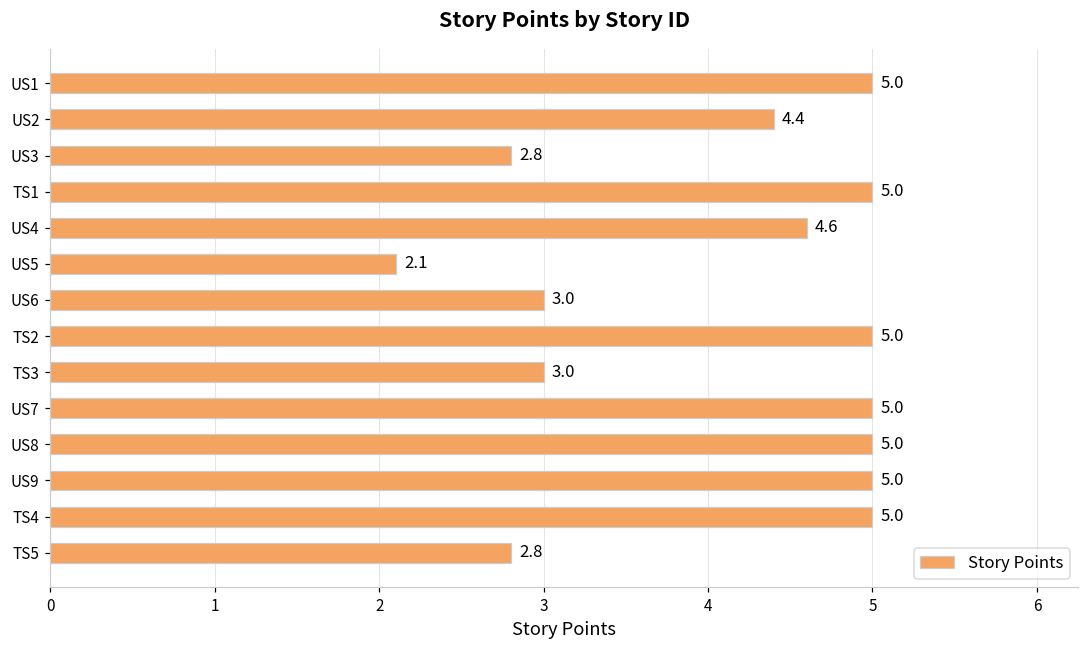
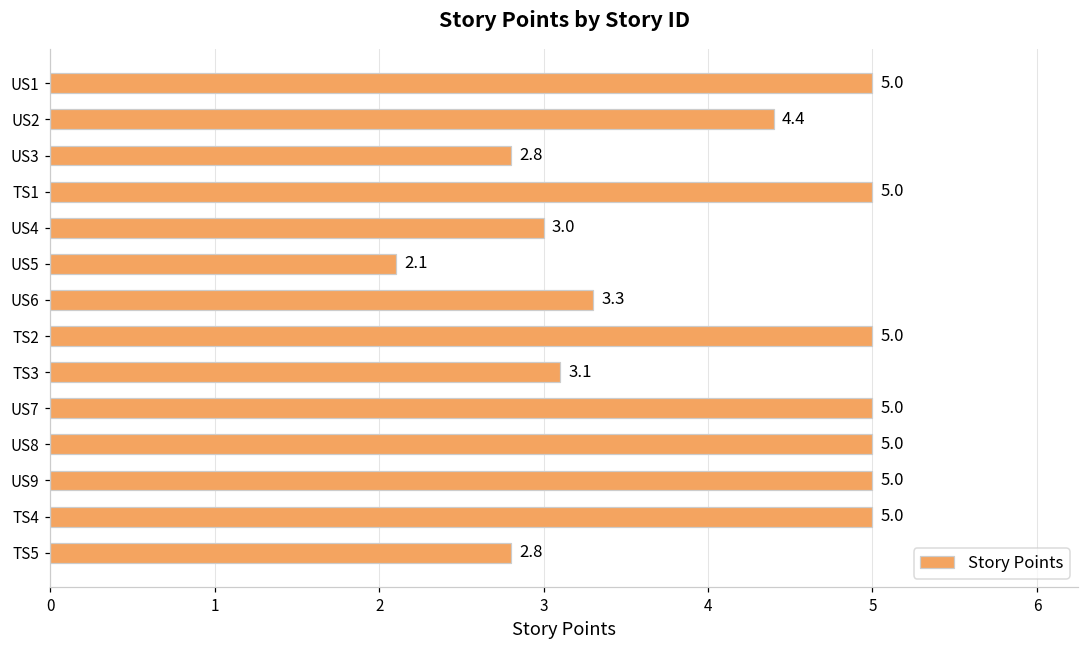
  {
    "US1": 5.0,
    "US2": 4.4,
    "US3": 2.8,
    "TS1": 5.0,
-   "US4": 4.6,
+   "US4": 3.0,
    "US5": 2.1,
-   "US6": 3.0,
+   "US6": 3.3,
    "TS2": 5.0,
-   "TS3": 3.0,
+   "TS3": 3.1,
    "US7": 5.0,
    "US8": 5.0,
    "US9": 5.0,
    "TS4": 5.0,
    "TS5": 2.8
  }
